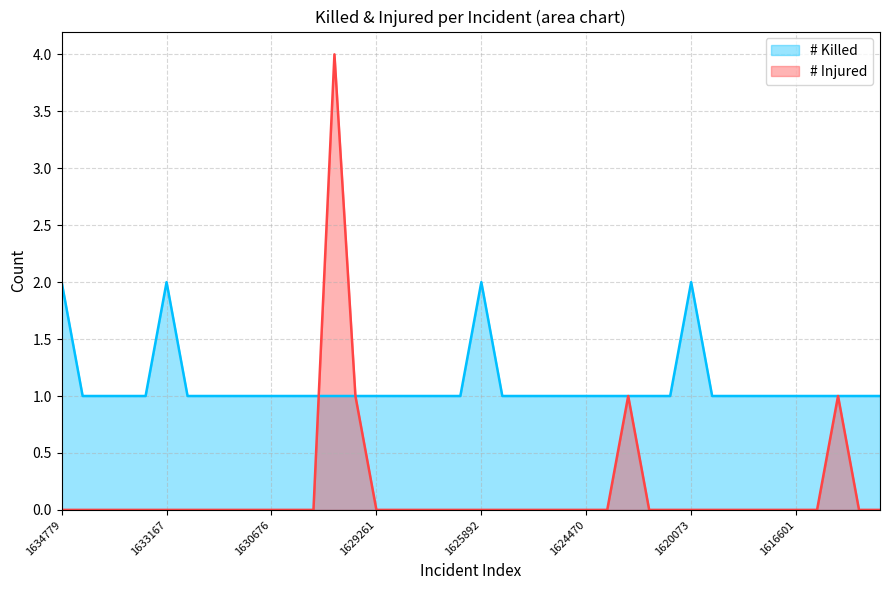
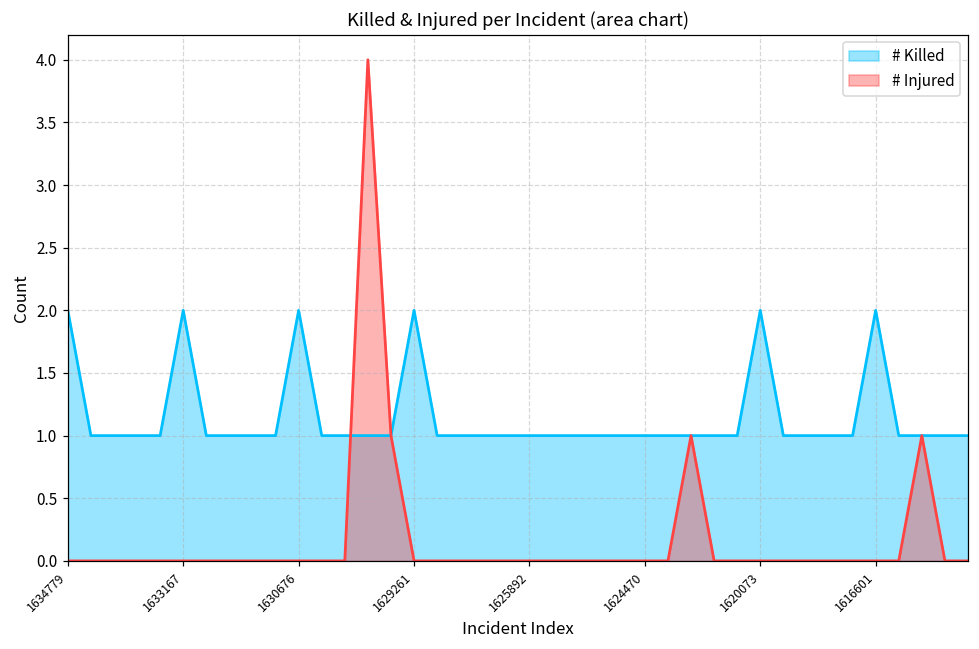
  {
    "# Killed": {
      "1634779": 2,
      "1633167": 2,
-     "1630676": 1,
-     "1629261": 1,
-     "1625892": 2,
+     "1630676": 2,
+     "1629261": 2,
+     "1625892": 1,
      "1624470": 1,
      "1620073": 2,
-     "1616601": 1
+     "1616601": 2
    },
    "# Injured": {
      "1634779": 0,
      "1633167": 0,
      "1630676": 0,
      "1629261": 0,
      "1625892": 0,
      "1624470": 0,
      "1620073": 0,
      "1616601": 0
    }
  }
